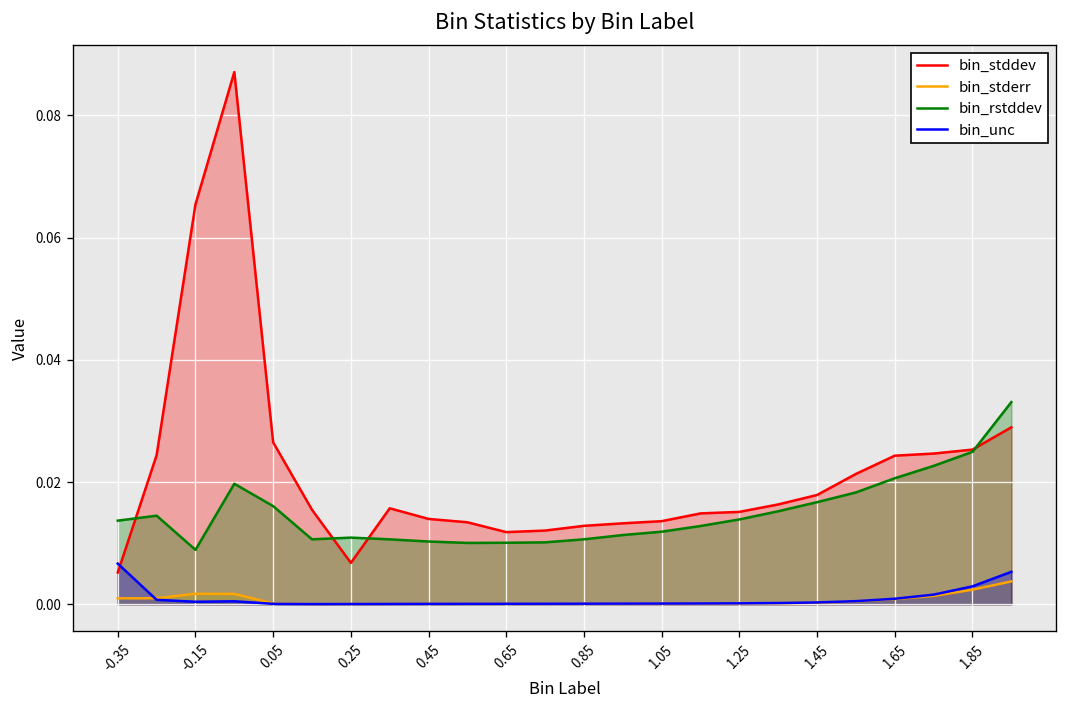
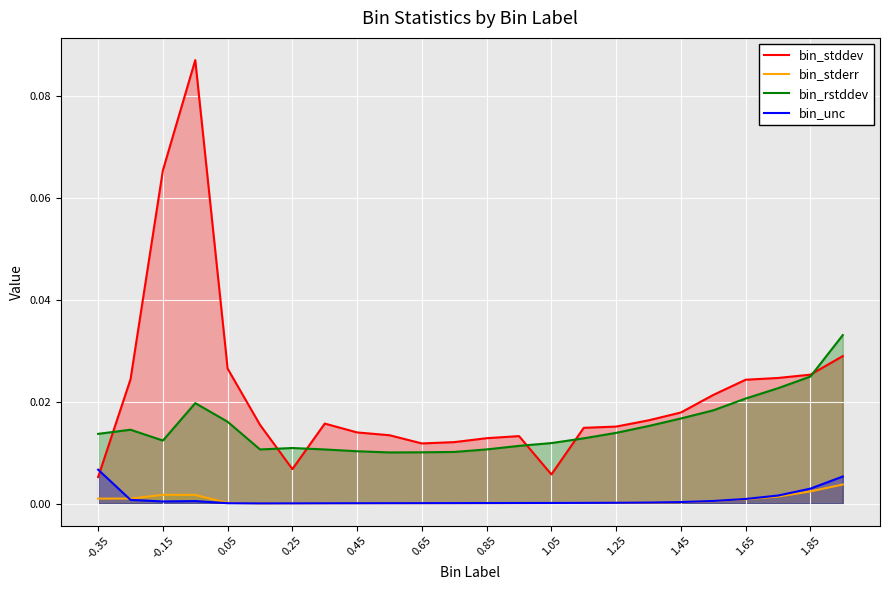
  {
    "bin_stddev": {
      "-0.35": 0.005,
      "-0.15": 0.065,
      "0.05": 0.026,
      "0.25": 0.007,
      "0.45": 0.014,
      "0.65": 0.012,
      "0.85": 0.013,
-     "1.05": 0.014,
+     "1.05": 0.006,
      "1.25": 0.015,
      "1.45": 0.018,
      "1.65": 0.024
    },
    "bin_stderr": {
      "-0.35": 0.001,
      "-0.15": 0.002,
      "1.85": 0.002
    },
    "bin_rstddev": {
      "-0.35": 0.014,
-     "-0.15": 0.009,
+     "-0.15": 0.012,
      "0.05": 0.016,
      "0.25": 0.011,
      "0.45": 0.010,
      "0.65": 0.010,
      "0.85": 0.011,
      "1.05": 0.012,
      "1.25": 0.014,
      "1.45": 0.017,
      "1.65": 0.021
    },
    "bin_unc": {
      "-0.35": 0.007,
      "-0.15": 0.000,
      "1.85": 0.003
    }
  }
